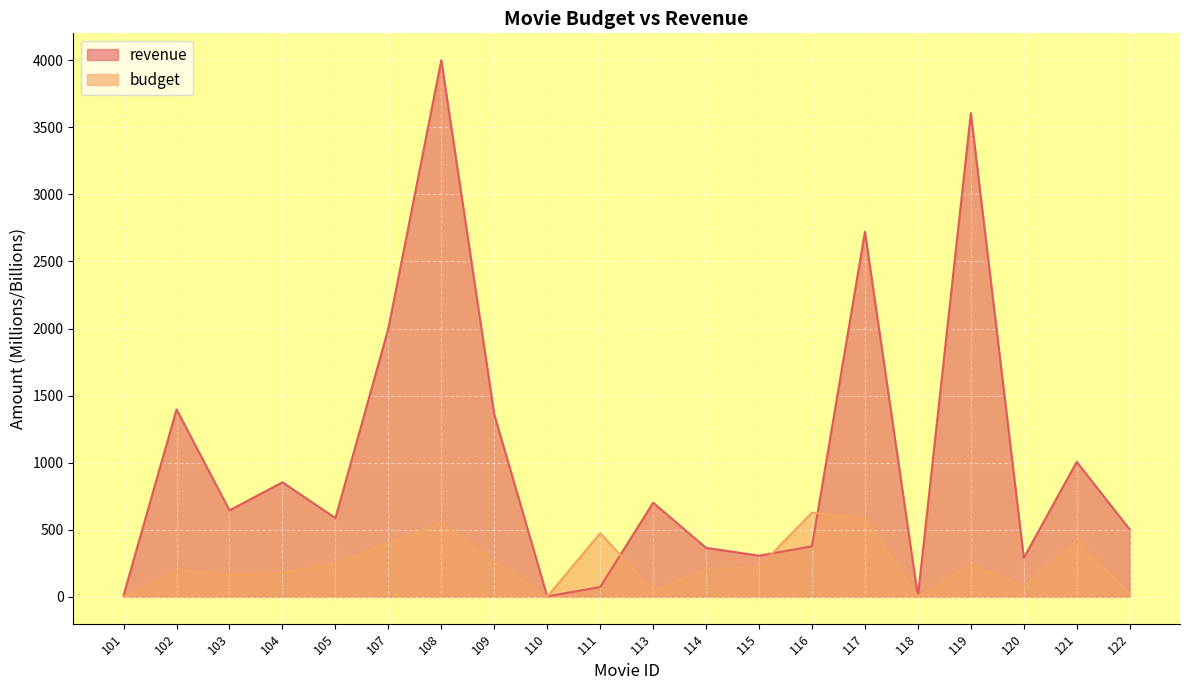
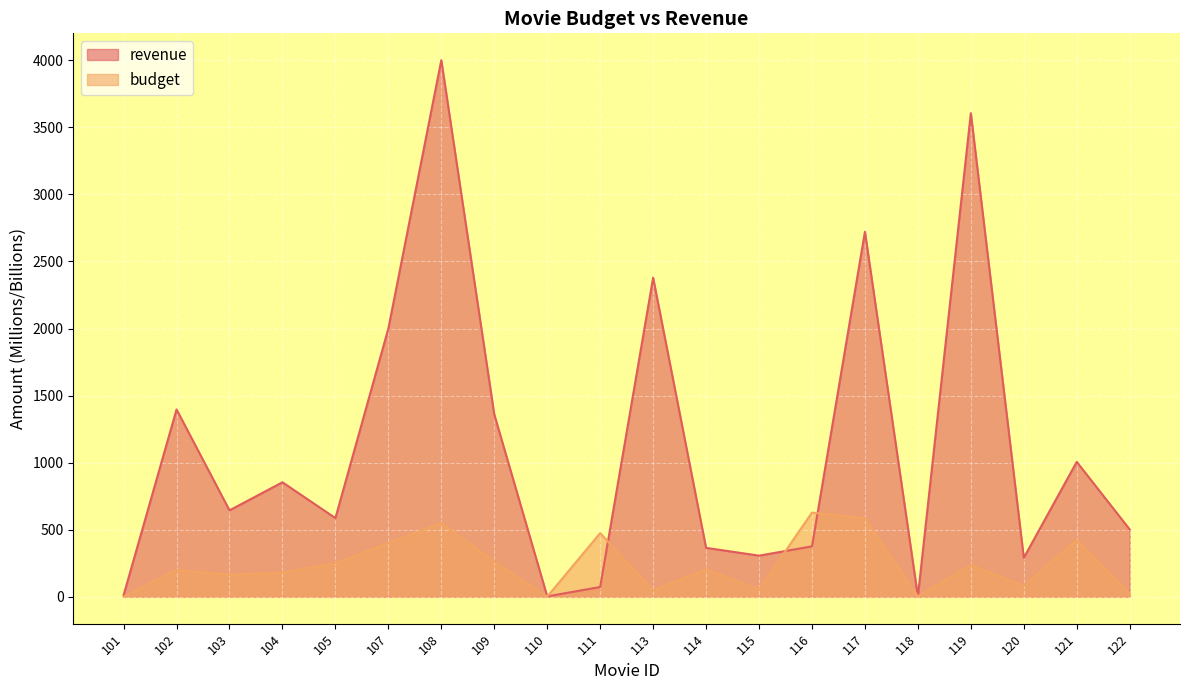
  {
    "revenue": {
      "102": 1400,
      "103": 640,
      "104": 850,
      "105": 590,
      "107": 2000,
      "108": 4000,
      "109": 1360,
      "111": 70,
-     "113": 700,
+     "113": 2380,
      "114": 370,
      "115": 310,
      "116": 380,
      "117": 2720,
      "119": 3610,
      "120": 290,
      "121": 1010,
      "122": 500
    },
    "budget": {
      "102": 200,
      "103": 170,
      "104": 180,
      "105": 250,
      "107": 400,
      "108": 550,
      "109": 260,
      "111": 480,
      "113": 50,
      "114": 210,
-     "115": 220,
+     "115": 60,
      "116": 630,
      "117": 590,
      "119": 240,
      "120": 80,
      "121": 420,
      "122": 20
    }
  }
